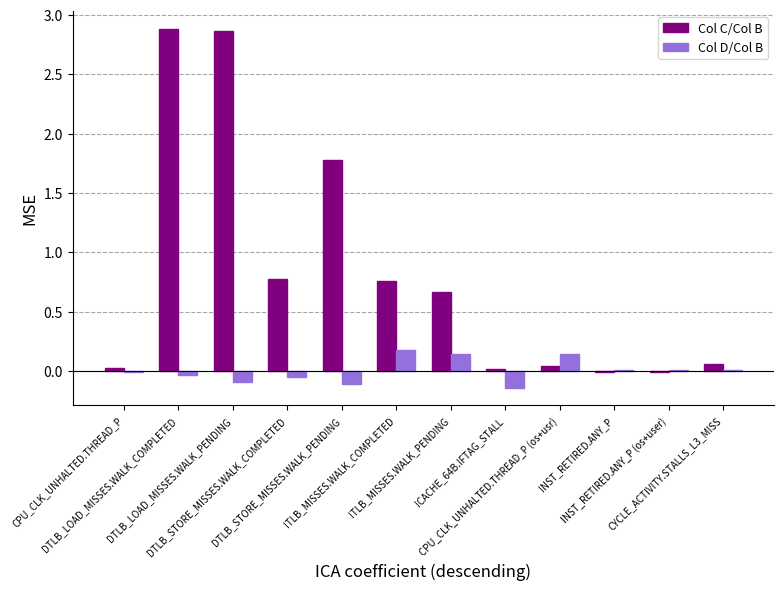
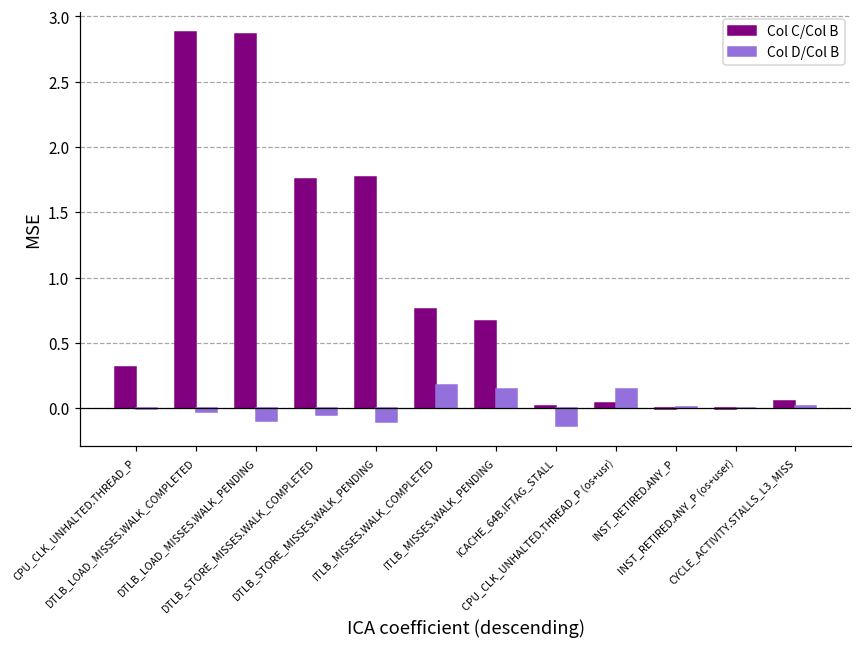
  {
    "Col C/Col B": {
-     "CPU_CLK_UNHALTED.THREAD_P": 0.03,
+     "CPU_CLK_UNHALTED.THREAD_P": 0.31,
      "DTLB_LOAD_MISSES.WALK_COMPLETED": 2.88,
      "DTLB_LOAD_MISSES.WALK_PENDING": 2.87,
-     "DTLB_STORE_MISSES.WALK_COMPLETED": 0.77,
+     "DTLB_STORE_MISSES.WALK_COMPLETED": 1.75,
      "DTLB_STORE_MISSES.WALK_PENDING": 1.77,
      "ITLB_MISSES.WALK_COMPLETED": 0.76,
      "ITLB_MISSES.WALK_PENDING": 0.66,
      "CPU_CLK_UNHALTED.THREAD_P (os+usr)": 0.04,
      "CYCLE_ACTIVITY.STALLS_L3_MISS": 0.06
    },
    "Col D/Col B": {
      "DTLB_LOAD_MISSES.WALK_COMPLETED": -0.03,
      "DTLB_LOAD_MISSES.WALK_PENDING": -0.10,
      "DTLB_STORE_MISSES.WALK_COMPLETED": -0.05,
      "DTLB_STORE_MISSES.WALK_PENDING": -0.11,
      "ITLB_MISSES.WALK_COMPLETED": 0.18,
      "ITLB_MISSES.WALK_PENDING": 0.14,
      "ICACHE_64B.IFTAG_STALL": -0.14,
      "CPU_CLK_UNHALTED.THREAD_P (os+usr)": 0.15
    }
  }
